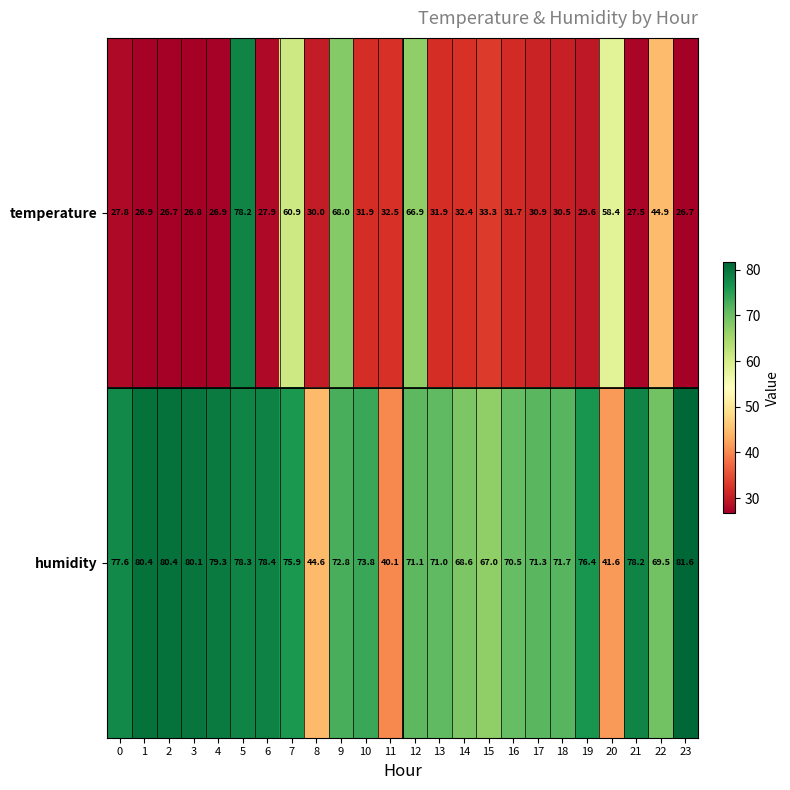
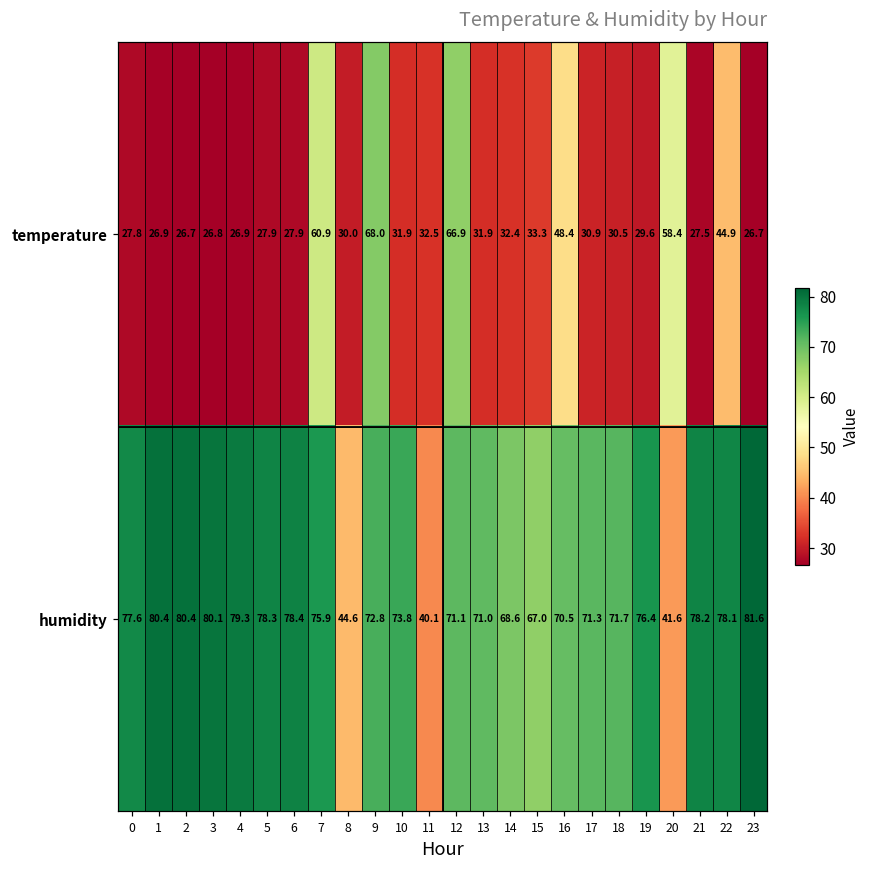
  {
    "temperature": {
      "0": 27.8,
      "1": 26.9,
      "2": 26.7,
      "3": 26.8,
      "4": 26.9,
-     "5": 78.2,
+     "5": 27.9,
      "6": 27.9,
      "7": 60.9,
      "8": 30.0,
      "9": 68.0,
      "10": 31.9,
      "11": 32.5,
      "12": 66.9,
      "13": 31.9,
      "14": 32.4,
      "15": 33.3,
-     "16": 31.7,
+     "16": 48.4,
      "17": 30.9,
      "18": 30.5,
      "19": 29.6,
      "20": 58.4,
      "21": 27.5,
      "22": 44.9,
      "23": 26.7
    },
    "humidity": {
      "0": 77.6,
      "1": 80.4,
      "2": 80.4,
      "3": 80.1,
      "4": 79.3,
      "5": 78.3,
      "6": 78.4,
      "7": 75.9,
      "8": 44.6,
      "9": 72.8,
      "10": 73.8,
      "11": 40.1,
      "12": 71.1,
      "13": 71.0,
      "14": 68.6,
      "15": 67.0,
      "16": 70.5,
      "17": 71.3,
      "18": 71.7,
      "19": 76.4,
      "20": 41.6,
      "21": 78.2,
-     "22": 69.5,
+     "22": 78.1,
      "23": 81.6
    }
  }
